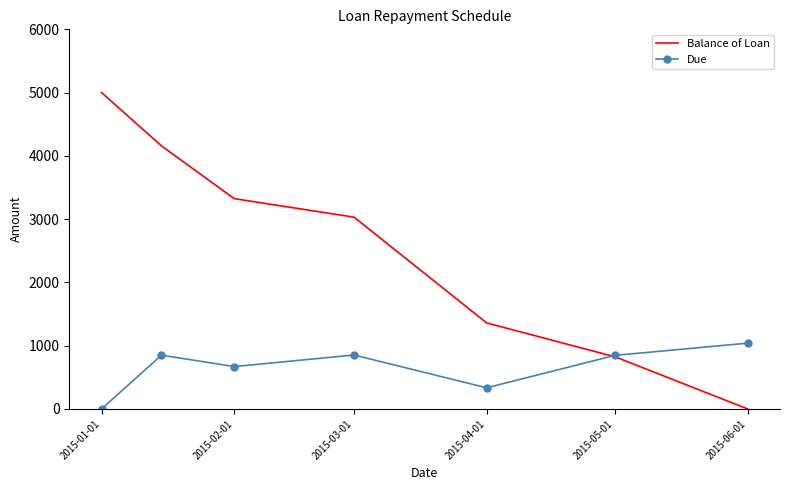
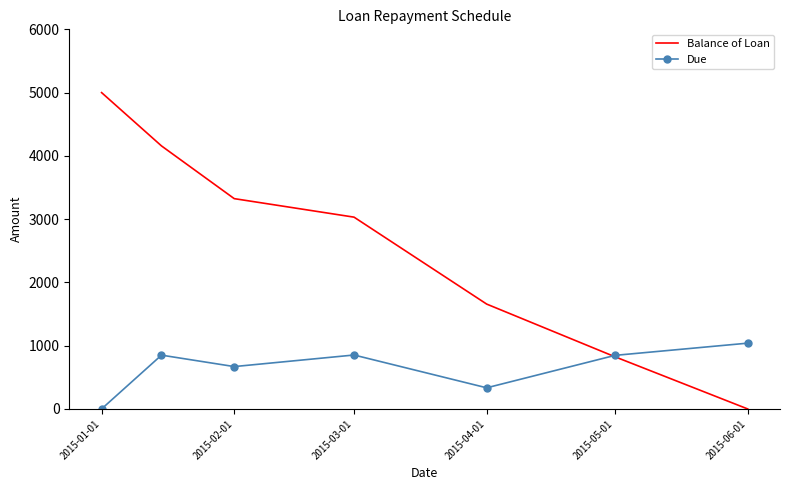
  {
    "Balance of Loan": {
      "2015-01-01": 5000,
      "2015-02-01": 3300,
      "2015-03-01": 3000,
-     "2015-04-01": 1400,
+     "2015-04-01": 1700,
      "2015-06-01": 0
    },
    "Due": {
      "2015-01-01": 0,
      "2015-02-01": 700,
      "2015-03-01": 900,
      "2015-04-01": 300,
      "2015-06-01": 1000
    }
  }
